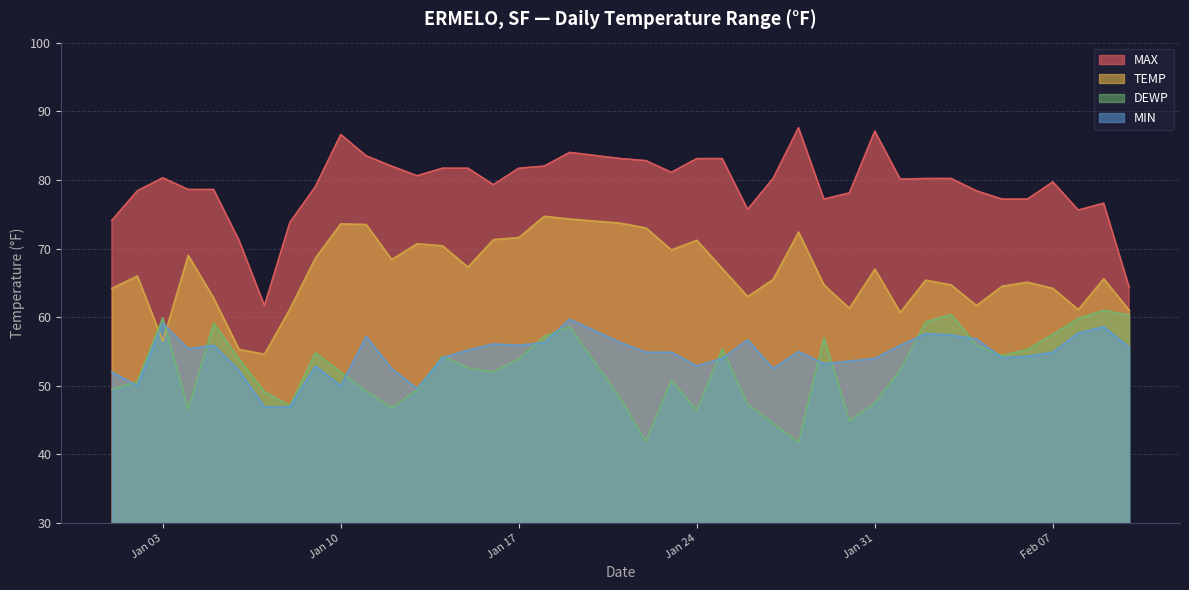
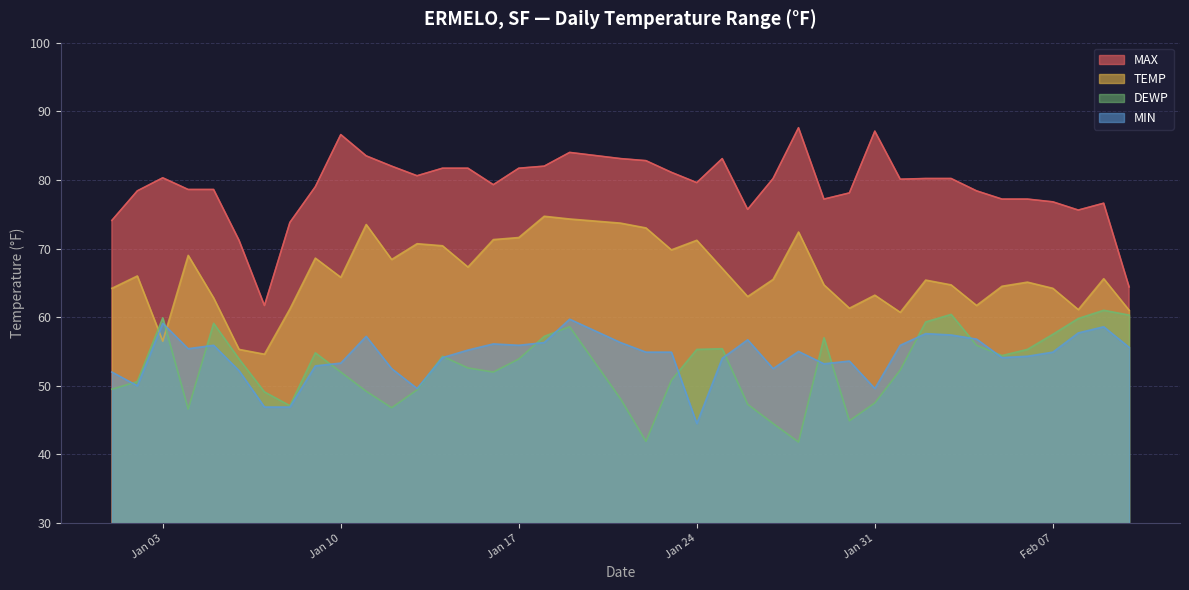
  {
    "MAX": {
      "Jan 03": 80,
      "Jan 10": 87,
      "Jan 17": 82,
-     "Jan 24": 83,
+     "Jan 24": 80,
      "Jan 31": 87,
-     "Feb 07": 80
+     "Feb 07": 77
    },
    "TEMP": {
      "Jan 03": 57,
-     "Jan 10": 74,
+     "Jan 10": 66,
      "Jan 17": 72,
      "Jan 24": 71,
-     "Jan 31": 67,
+     "Jan 31": 63,
      "Feb 07": 64
    },
    "DEWP": {
      "Jan 03": 60,
      "Jan 10": 52,
      "Jan 17": 54,
-     "Jan 24": 46,
+     "Jan 24": 55,
      "Jan 31": 48,
      "Feb 07": 58
    },
    "MIN": {
      "Jan 03": 59,
-     "Jan 10": 50,
+     "Jan 10": 53,
      "Jan 17": 56,
-     "Jan 24": 53,
-     "Jan 31": 54,
+     "Jan 24": 45,
+     "Jan 31": 50,
      "Feb 07": 55
    }
  }
